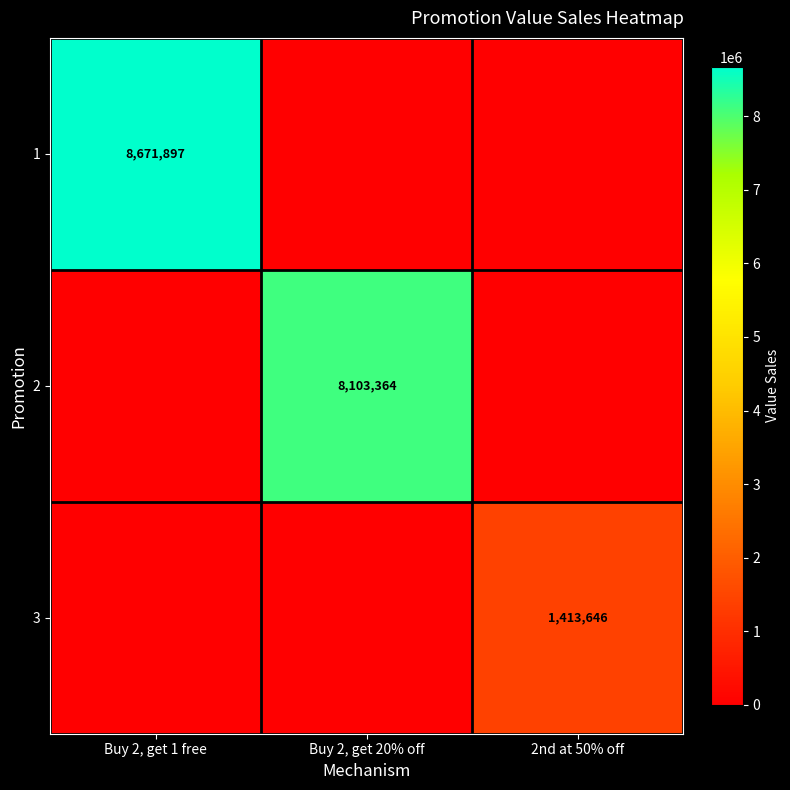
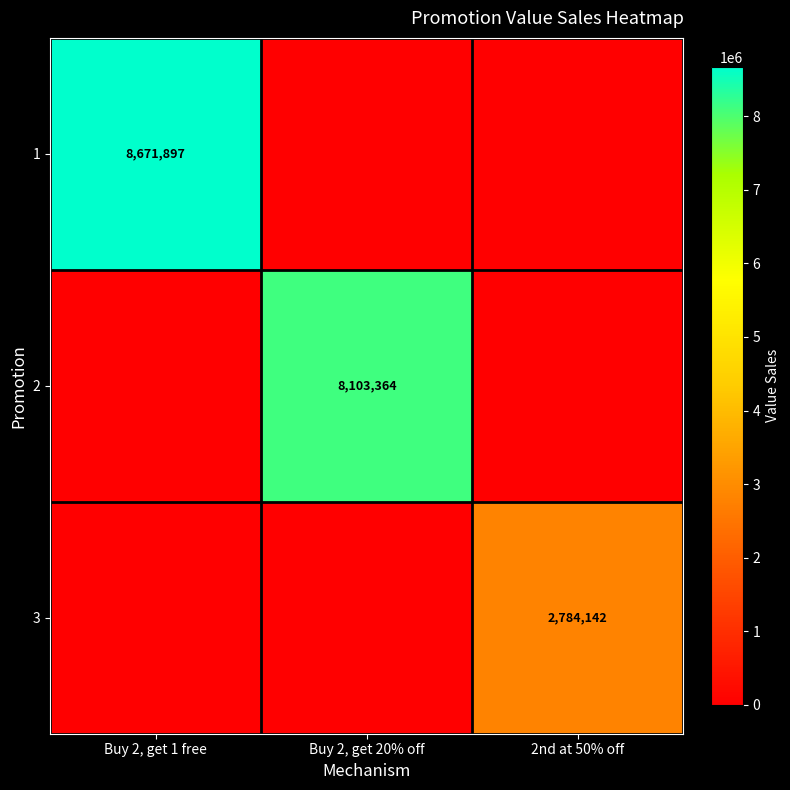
  {
    "1": {
      "Buy 2, get 1 free": "8,671,897"
    },
    "2": {
      "Buy 2, get 20% off": "8,103,364"
    },
    "3": {
-     "2nd at 50% off": "1,413,646"
+     "2nd at 50% off": "2,784,142"
    }
  }
